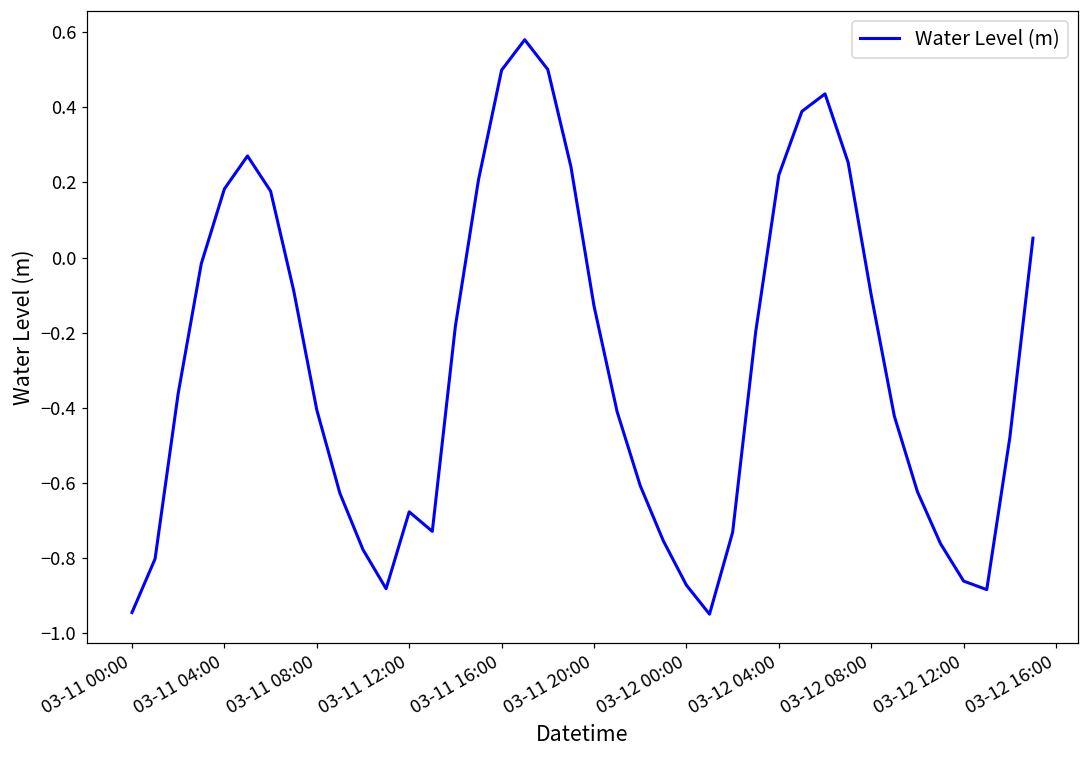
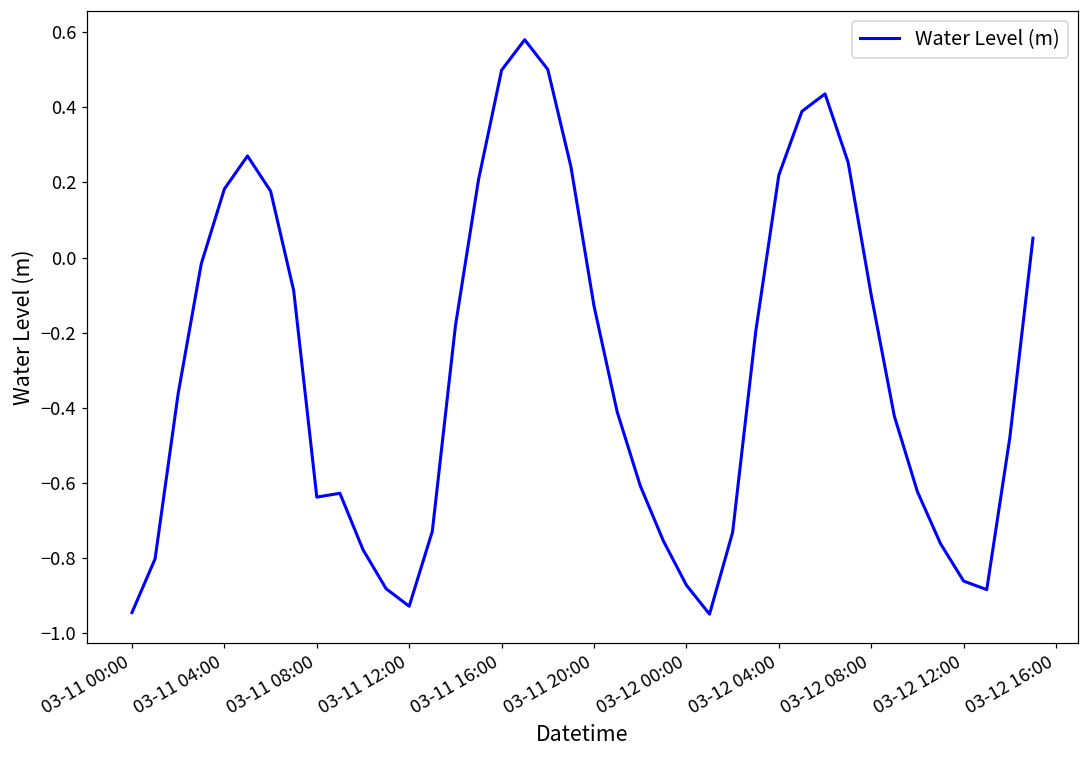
  {
    "03-11 00:00": -0.94,
    "03-11 04:00": 0.18,
-   "03-11 08:00": -0.41,
-   "03-11 12:00": -0.68,
+   "03-11 08:00": -0.64,
+   "03-11 12:00": -0.93,
    "03-11 16:00": 0.50,
    "03-11 20:00": -0.13,
    "03-12 00:00": -0.87,
    "03-12 04:00": 0.22,
    "03-12 08:00": -0.10,
    "03-12 12:00": -0.86
  }
